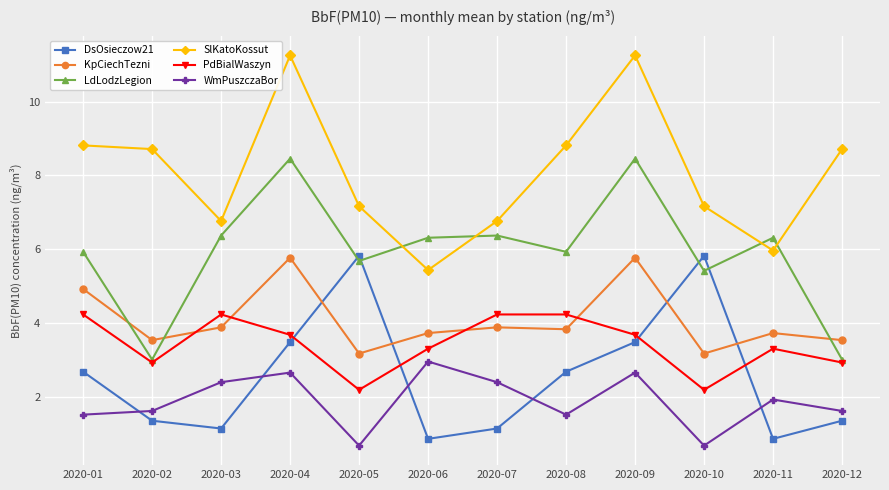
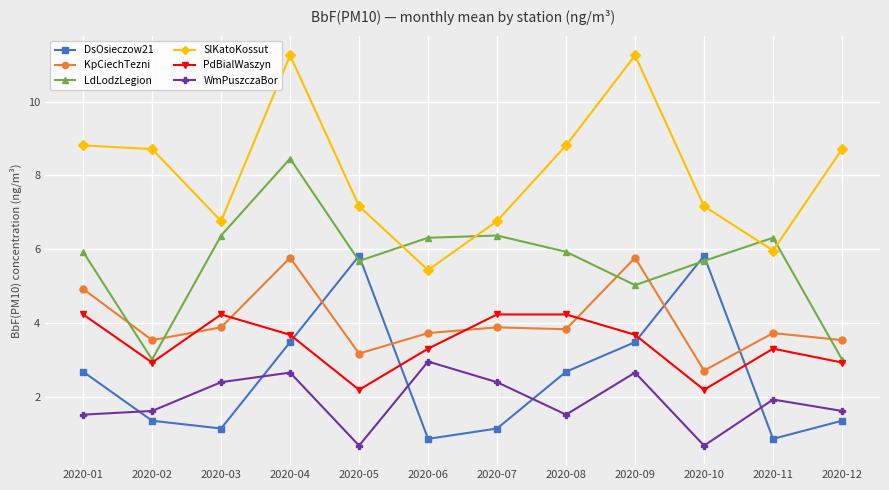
  {
    "DsOsieczow21": {
      "2020-01": 2.7,
      "2020-02": 1.3,
      "2020-03": 1.1,
      "2020-04": 3.5,
      "2020-05": 5.8,
      "2020-06": 0.9,
      "2020-07": 1.1,
      "2020-08": 2.7,
      "2020-09": 3.5,
      "2020-10": 5.8,
      "2020-11": 0.9,
      "2020-12": 1.3
    },
    "KpCiechTezni": {
      "2020-01": 4.9,
      "2020-02": 3.5,
      "2020-03": 3.9,
      "2020-04": 5.8,
      "2020-05": 3.2,
      "2020-06": 3.7,
      "2020-07": 3.9,
      "2020-08": 3.8,
      "2020-09": 5.8,
-     "2020-10": 3.2,
+     "2020-10": 2.7,
      "2020-11": 3.7,
      "2020-12": 3.5
    },
    "LdLodzLegion": {
      "2020-01": 5.9,
      "2020-02": 3.0,
      "2020-03": 6.4,
      "2020-04": 8.5,
      "2020-05": 5.7,
      "2020-06": 6.3,
      "2020-07": 6.4,
      "2020-08": 5.9,
-     "2020-09": 8.5,
-     "2020-10": 5.4,
+     "2020-09": 5.0,
+     "2020-10": 5.7,
      "2020-11": 6.3,
      "2020-12": 3.0
    },
    "SlKatoKossut": {
      "2020-01": 8.8,
      "2020-02": 8.7,
      "2020-03": 6.8,
      "2020-04": 11.3,
      "2020-05": 7.2,
      "2020-06": 5.4,
      "2020-07": 6.8,
      "2020-08": 8.8,
      "2020-09": 11.3,
      "2020-10": 7.2,
      "2020-11": 6.0,
      "2020-12": 8.7
    },
    "PdBialWaszyn": {
      "2020-01": 4.2,
      "2020-02": 2.9,
      "2020-03": 4.2,
      "2020-04": 3.7,
      "2020-05": 2.2,
      "2020-06": 3.3,
      "2020-07": 4.2,
      "2020-08": 4.2,
      "2020-09": 3.7,
      "2020-10": 2.2,
      "2020-11": 3.3,
      "2020-12": 2.9
    },
    "WmPuszczaBor": {
      "2020-01": 1.5,
      "2020-02": 1.6,
      "2020-03": 2.4,
      "2020-04": 2.7,
      "2020-05": 0.7,
      "2020-06": 3.0,
      "2020-07": 2.4,
      "2020-08": 1.5,
      "2020-09": 2.7,
      "2020-10": 0.7,
      "2020-11": 1.9,
      "2020-12": 1.6
    }
  }
